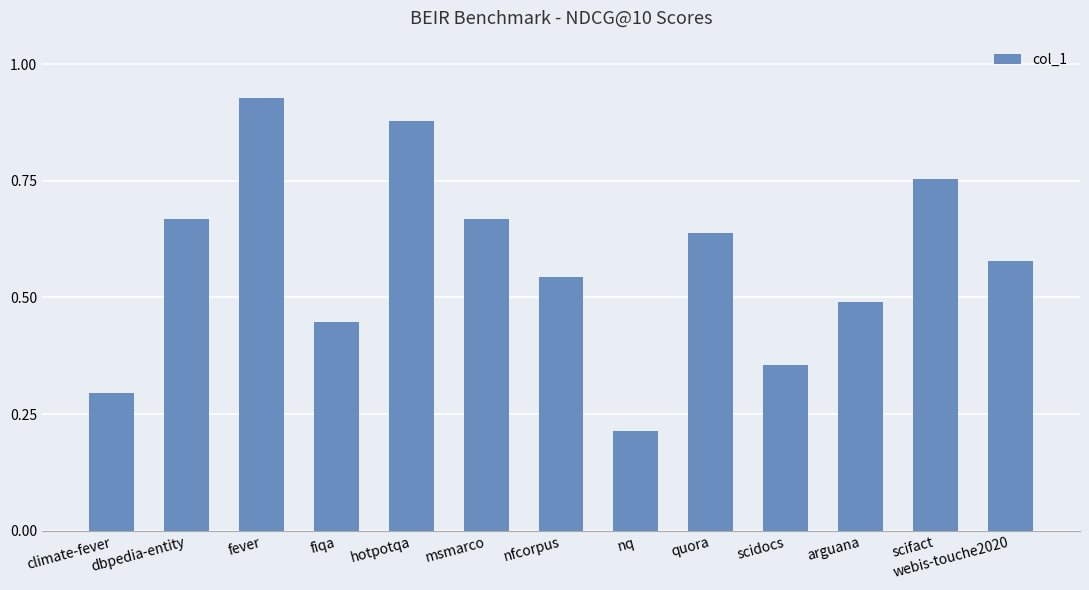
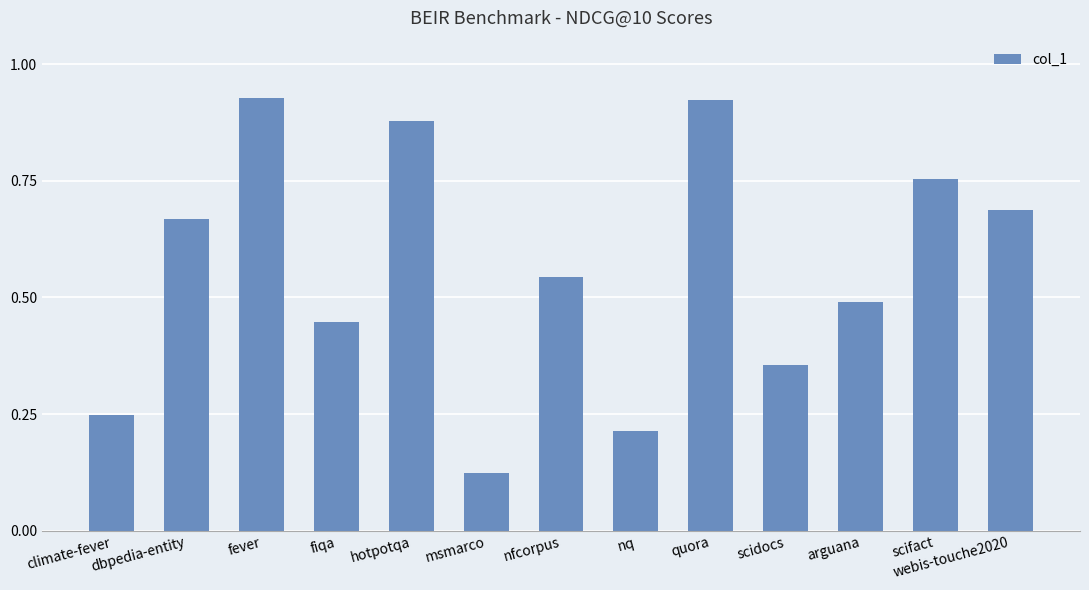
  {
-   "climate-fever": 0.30,
+   "climate-fever": 0.25,
    "dbpedia-entity": 0.67,
    "fever": 0.93,
    "fiqa": 0.45,
    "hotpotqa": 0.88,
-   "msmarco": 0.67,
+   "msmarco": 0.12,
    "nfcorpus": 0.54,
    "nq": 0.21,
-   "quora": 0.64,
+   "quora": 0.92,
    "scidocs": 0.36,
    "arguana": 0.49,
    "scifact": 0.75,
-   "webis-touche2020": 0.58
+   "webis-touche2020": 0.69
  }
